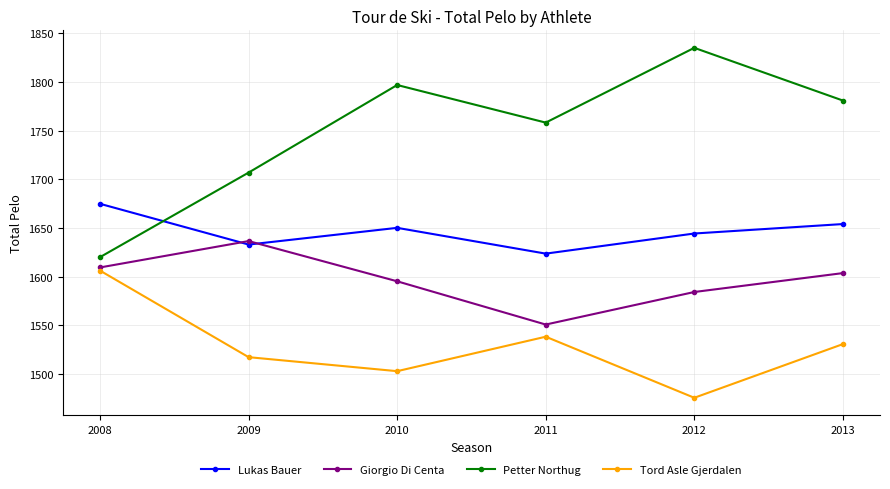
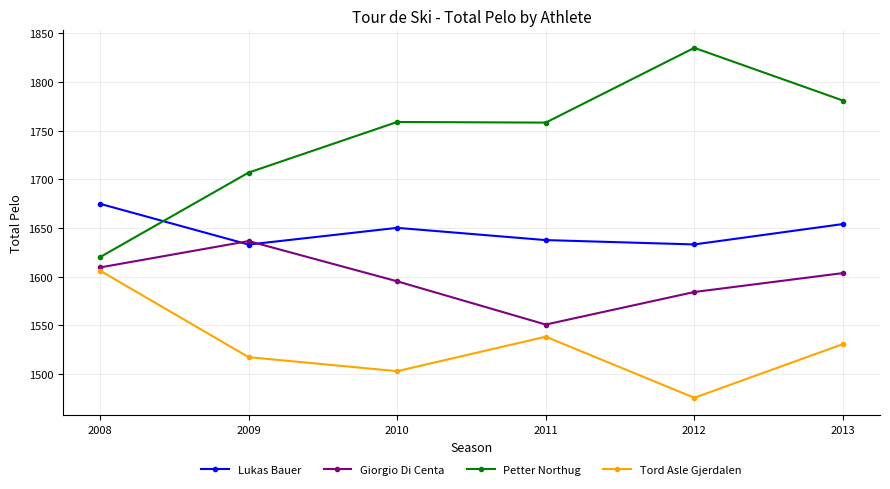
  {
    "Lukas Bauer": {
      "2008": 1670,
      "2009": 1630,
      "2010": 1650,
-     "2011": 1620,
-     "2012": 1640,
+     "2011": 1640,
+     "2012": 1630,
      "2013": 1650
    },
    "Giorgio Di Centa": {
      "2008": 1610,
      "2009": 1640,
      "2010": 1600,
      "2011": 1550,
      "2012": 1580,
      "2013": 1600
    },
    "Petter Northug": {
      "2008": 1620,
      "2009": 1710,
-     "2010": 1800,
+     "2010": 1760,
      "2011": 1760,
      "2012": 1840,
      "2013": 1780
    },
    "Tord Asle Gjerdalen": {
      "2008": 1610,
      "2009": 1520,
      "2010": 1500,
      "2011": 1540,
      "2012": 1480,
      "2013": 1530
    }
  }
